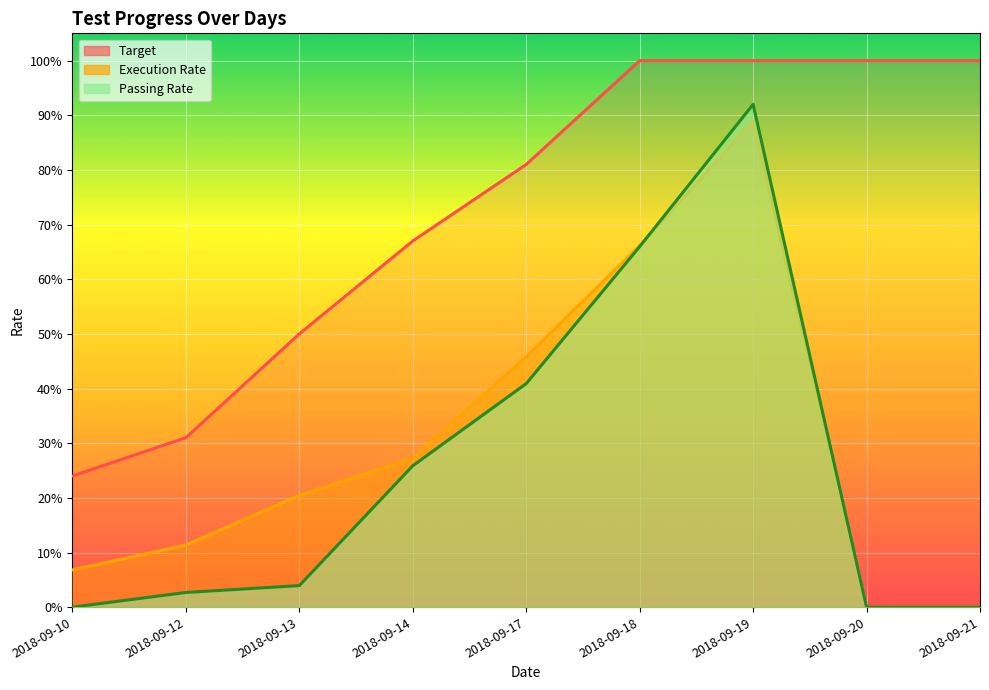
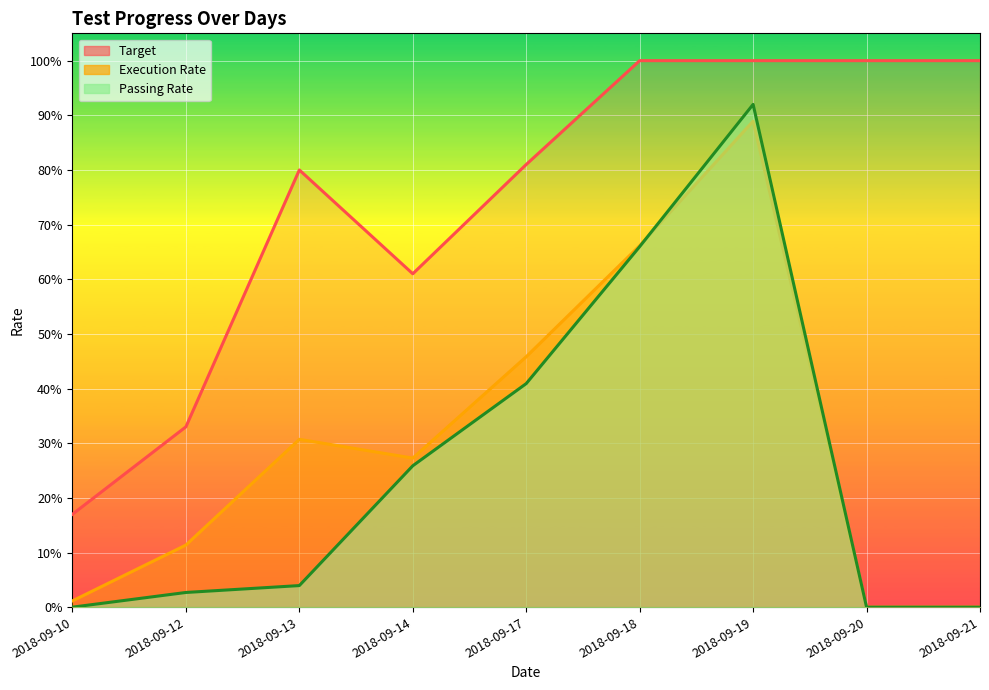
  {
    "Target": {
-     "2018-09-10": "24%",
-     "2018-09-12": "31%",
-     "2018-09-13": "50%",
-     "2018-09-14": "67%",
+     "2018-09-10": "17%",
+     "2018-09-12": "33%",
+     "2018-09-13": "80%",
+     "2018-09-14": "61%",
      "2018-09-17": "81%",
      "2018-09-18": "100%",
      "2018-09-19": "100%",
      "2018-09-20": "100%",
      "2018-09-21": "100%"
    },
    "Execution Rate": {
-     "2018-09-10": "7%",
+     "2018-09-10": "1%",
      "2018-09-12": "11%",
-     "2018-09-13": "20%",
+     "2018-09-13": "31%",
      "2018-09-14": "27%",
      "2018-09-17": "46%",
      "2018-09-19": "89%"
    },
    "Passing Rate": {
      "2018-09-10": "0%",
      "2018-09-12": "3%",
      "2018-09-13": "4%",
      "2018-09-14": "26%",
      "2018-09-17": "41%",
      "2018-09-19": "92%"
    }
  }
